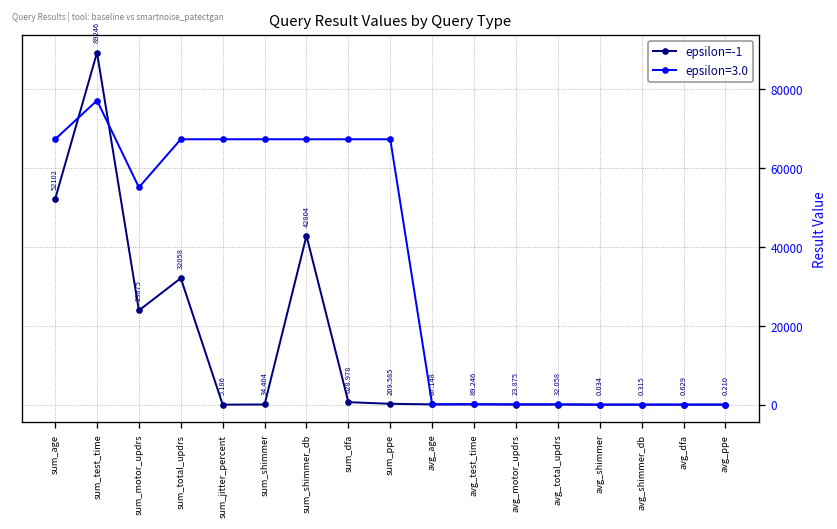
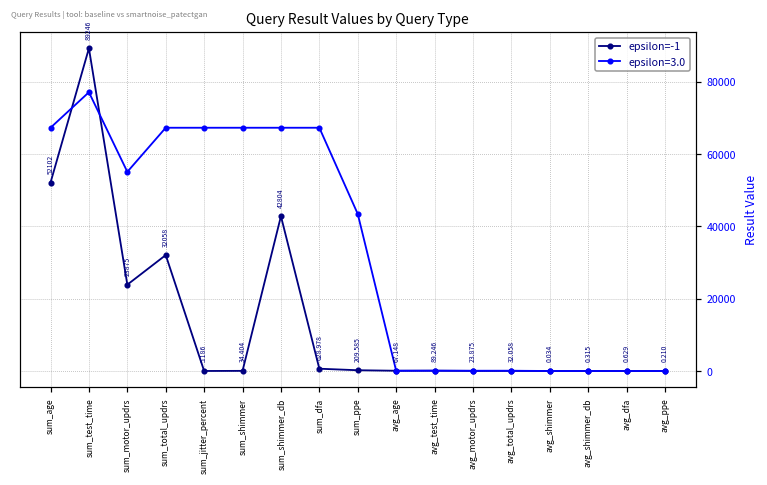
  {
    "epsilon=-1": {
      "sum_age": 52102,
      "sum_test_time": 89246,
      "sum_motor_updrs": 23875,
      "sum_total_updrs": 32058,
      "sum_jitter_percent": 5.186,
      "sum_shimmer": 34.404,
      "sum_shimmer_db": 42804,
      "sum_dfa": 628.978,
      "sum_ppe": 209.585
    },
    "epsilon=3.0": {
      "sum_age": 67000,
      "sum_test_time": 77000,
      "sum_motor_updrs": 55000,
      "sum_total_updrs": 67000,
      "sum_jitter_percent": 67000,
      "sum_shimmer": 67000,
      "sum_shimmer_db": 67000,
      "sum_dfa": 67000,
-     "sum_ppe": 67000
+     "sum_ppe": 43000
    }
  }
